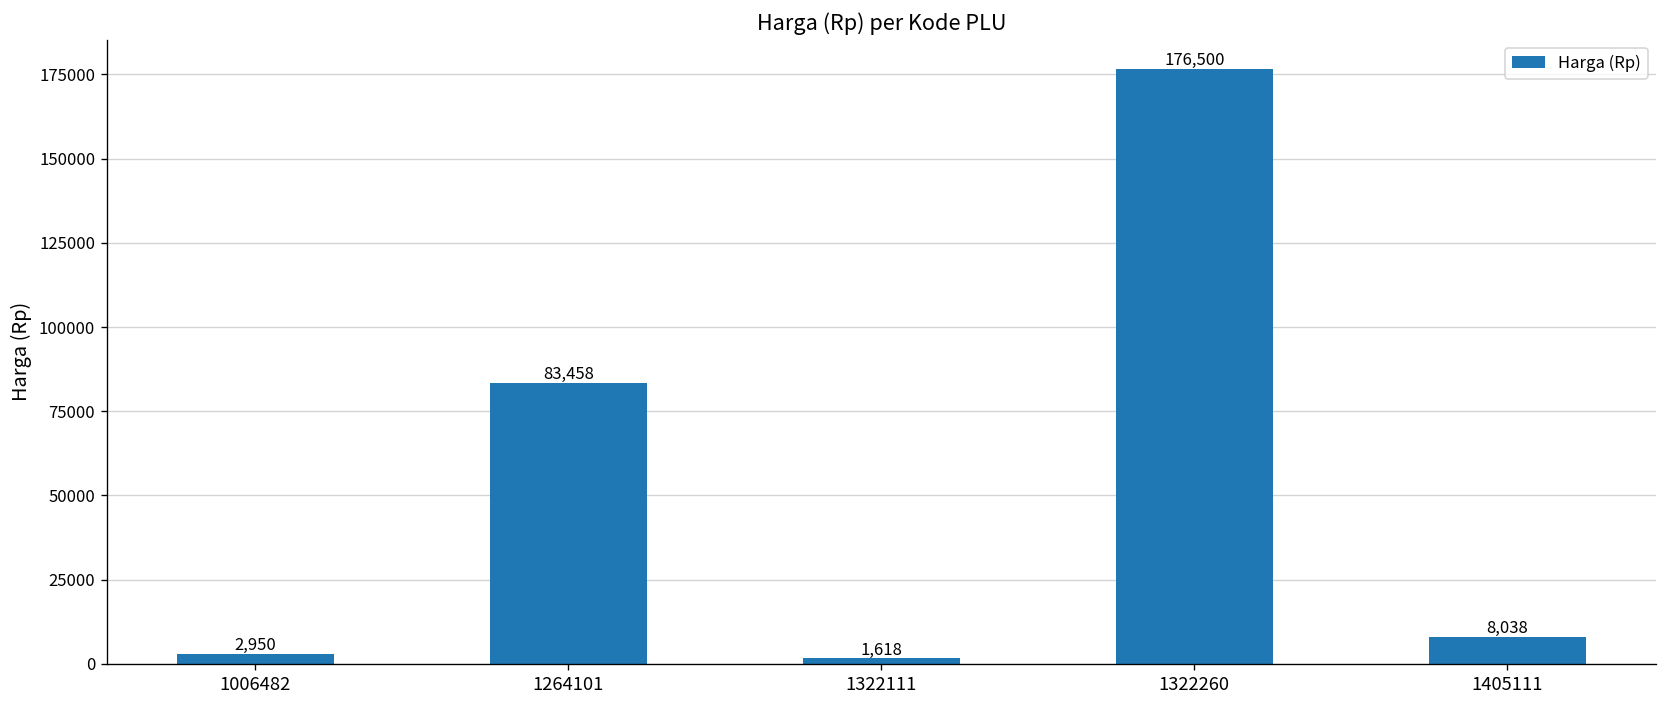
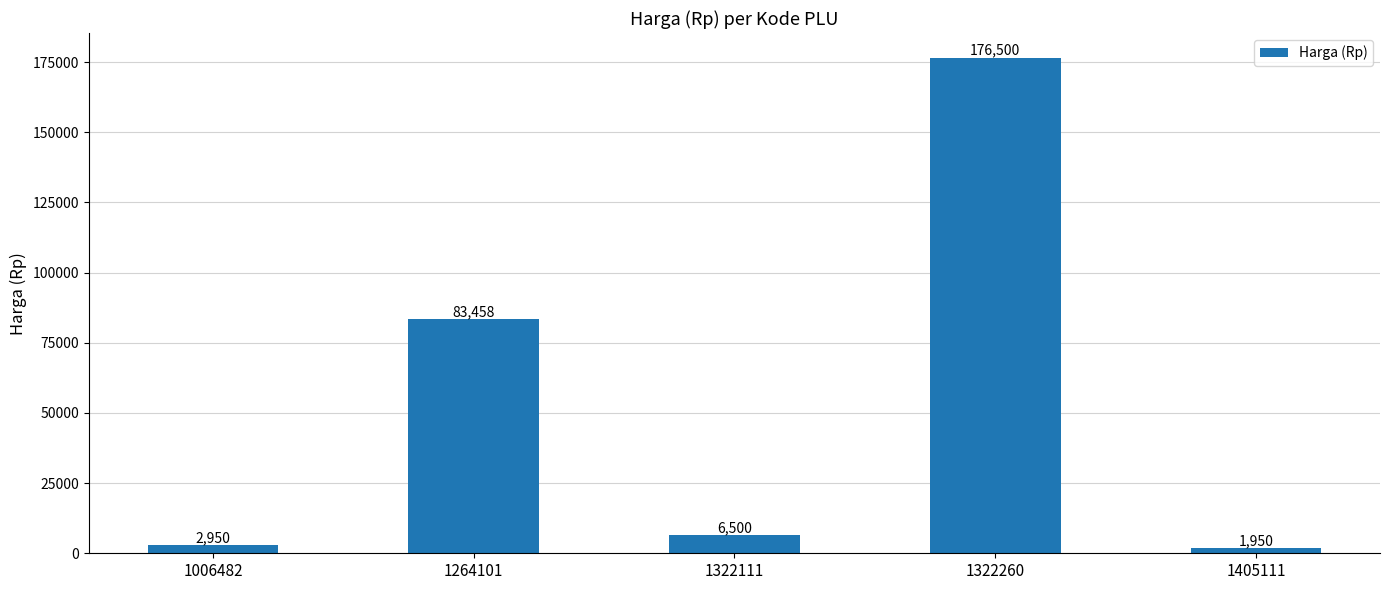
  {
    "1006482": "2,950",
    "1264101": "83,458",
-   "1322111": "1,618",
+   "1322111": "6,500",
    "1322260": "176,500",
-   "1405111": "8,038"
+   "1405111": "1,950"
  }
